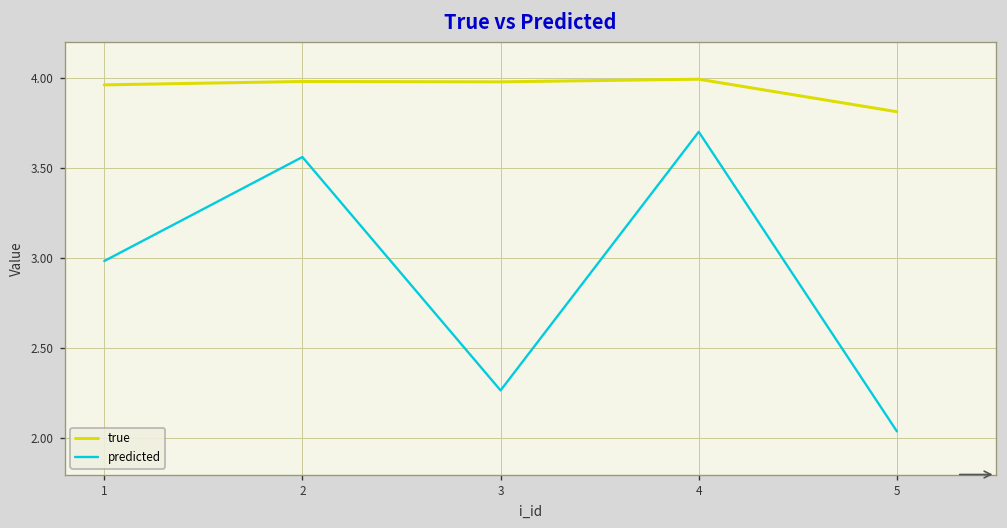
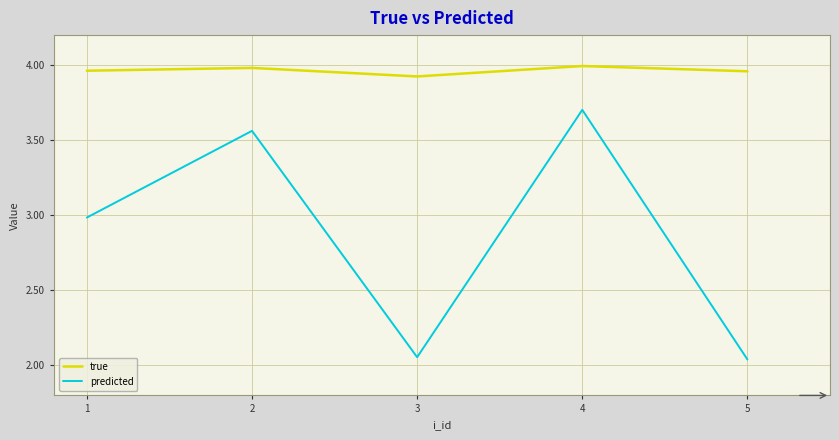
  {
    "true": {
      "1": 3.96,
      "2": 3.98,
-     "3": 3.98,
+     "3": 3.92,
      "4": 3.99,
-     "5": 3.81
+     "5": 3.96
    },
    "predicted": {
      "1": 2.98,
      "2": 3.56,
-     "3": 2.27,
+     "3": 2.05,
      "4": 3.70,
      "5": 2.04
    }
  }
